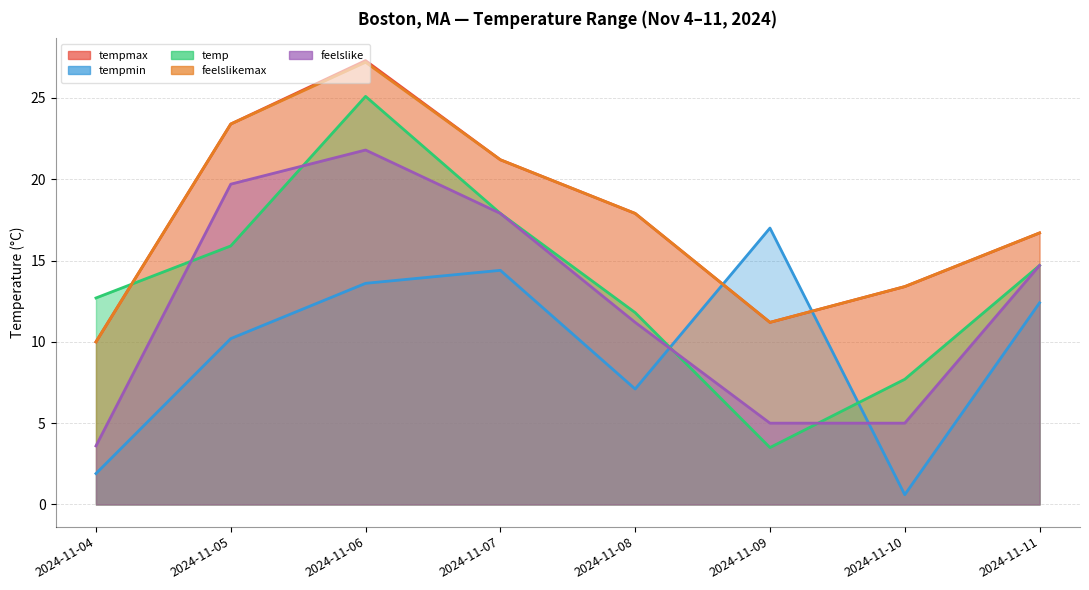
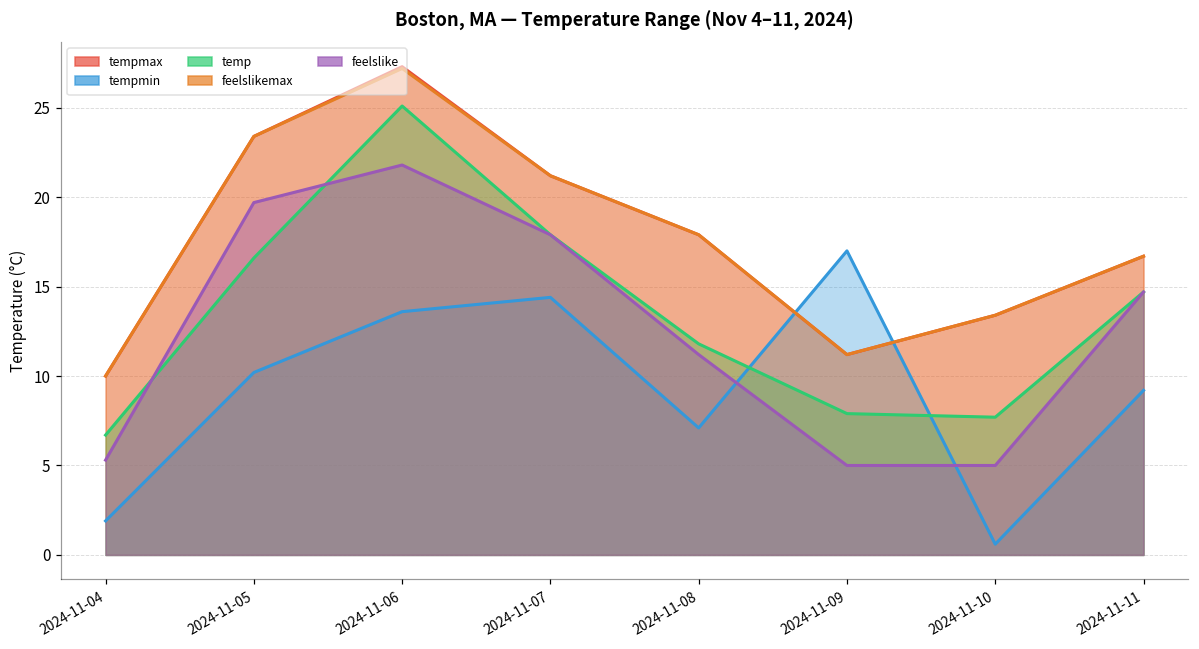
  {
    "tempmin": {
      "2024-11-04": 1.9,
      "2024-11-05": 10.2,
      "2024-11-06": 13.6,
      "2024-11-07": 14.4,
      "2024-11-08": 7.1,
      "2024-11-09": 17.0,
      "2024-11-10": 0.6,
-     "2024-11-11": 12.4
+     "2024-11-11": 9.2
    },
    "temp": {
-     "2024-11-04": 12.7,
-     "2024-11-05": 15.9,
+     "2024-11-04": 6.7,
+     "2024-11-05": 16.6,
      "2024-11-06": 25.1,
      "2024-11-08": 11.8,
-     "2024-11-09": 3.5,
+     "2024-11-09": 7.9,
      "2024-11-10": 7.7
    },
    "feelslike": {
-     "2024-11-04": 3.6,
+     "2024-11-04": 5.3,
      "2024-11-05": 19.7,
      "2024-11-06": 21.8,
      "2024-11-08": 11.2,
      "2024-11-09": 5.0,
      "2024-11-10": 5.0
    }
  }
